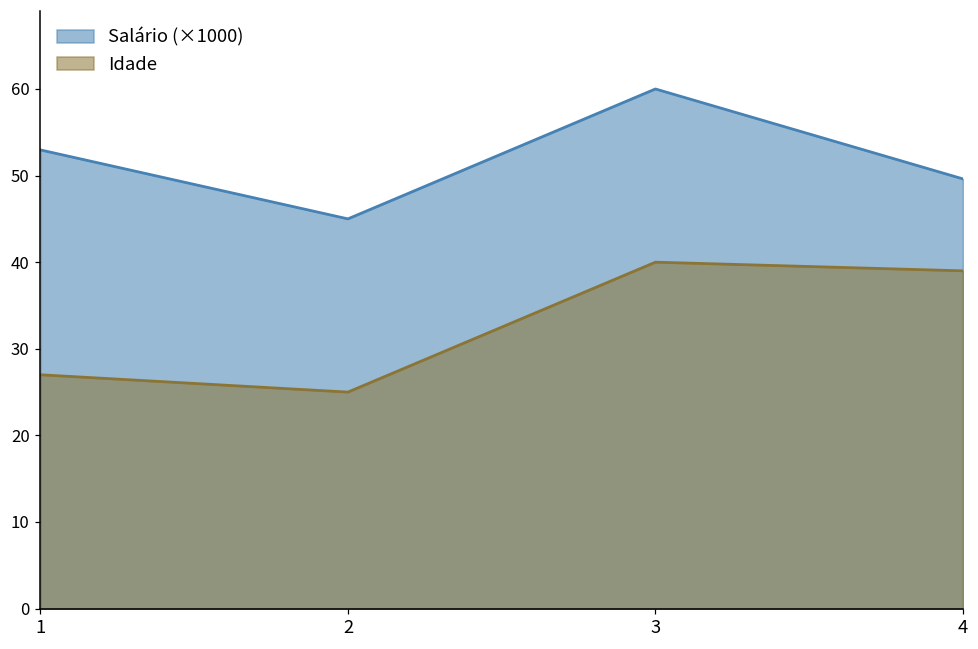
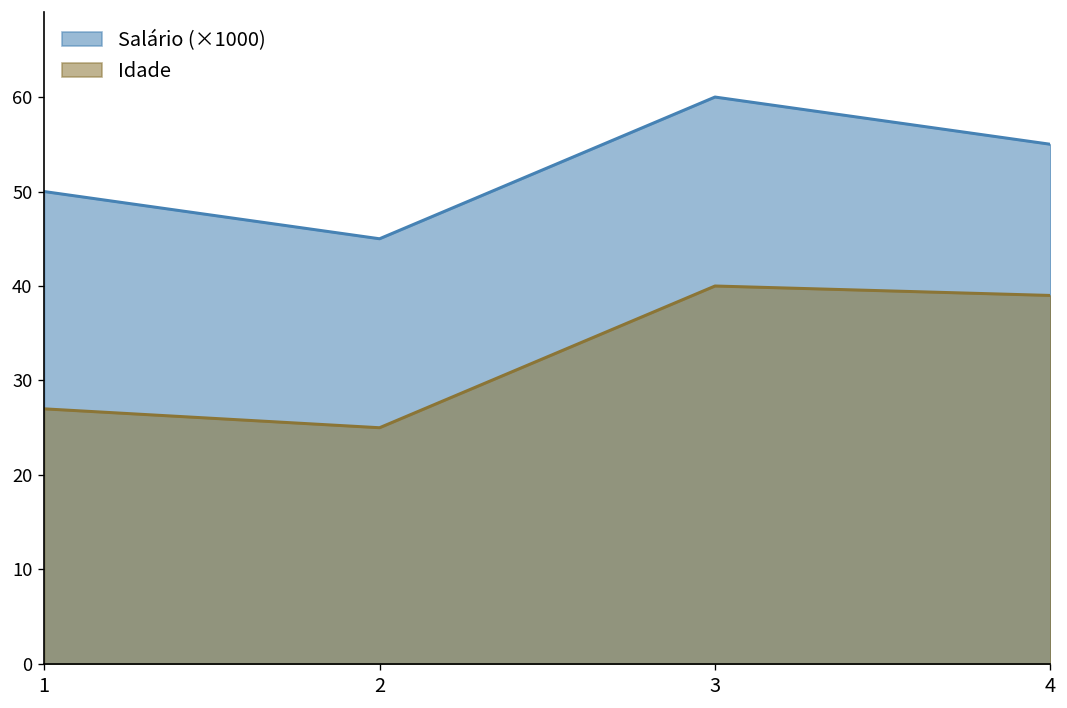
  {
    "Salário (×1000)": {
-     "1": 53,
+     "1": 50,
      "2": 45,
      "3": 60,
-     "4": 50
+     "4": 55
    },
    "Idade": {
      "1": 27,
      "2": 25,
      "3": 40,
      "4": 39
    }
  }
